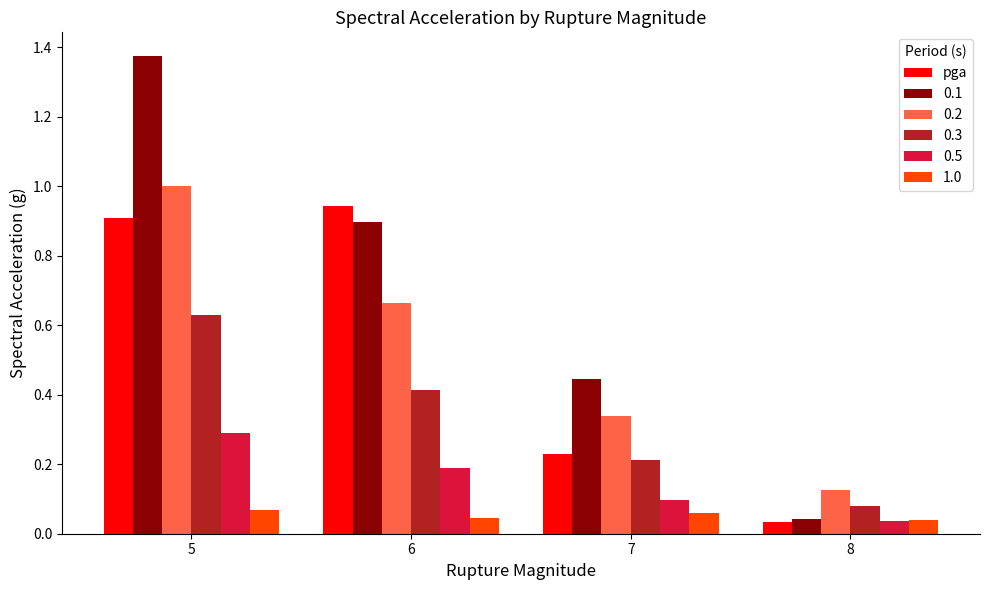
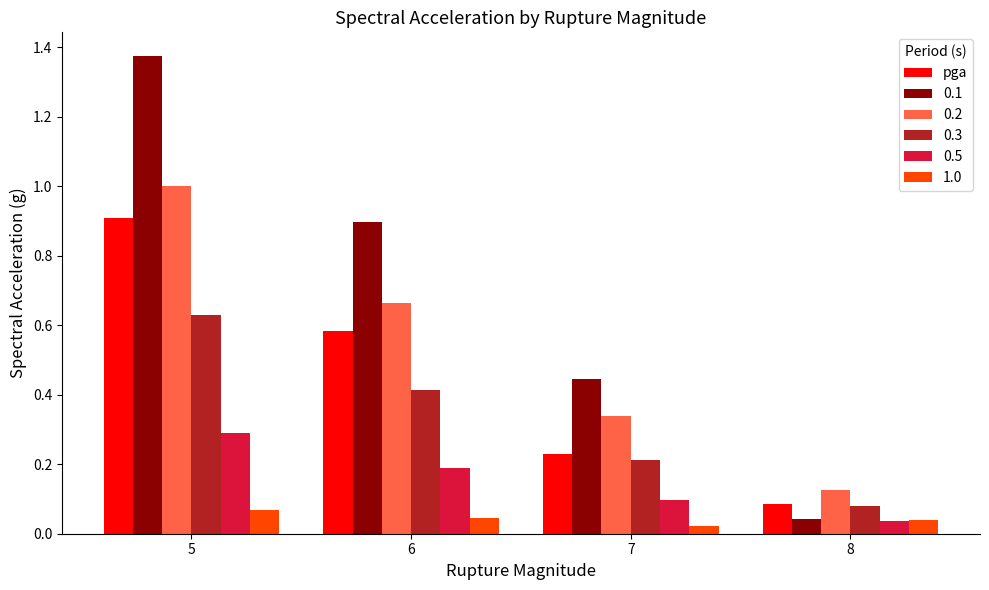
  {
    "pga": {
      "5": 0.91,
-     "6": 0.94,
+     "6": 0.58,
      "7": 0.23,
-     "8": 0.03
+     "8": 0.08
    },
    "0.1": {
      "5": 1.37,
      "6": 0.90,
      "7": 0.45,
      "8": 0.04
    },
    "0.2": {
      "5": 1.00,
      "6": 0.67,
      "7": 0.34,
      "8": 0.13
    },
    "1.0": {
      "5": 0.07,
      "6": 0.05,
-     "7": 0.06,
+     "7": 0.02,
      "8": 0.04
    }
  }
